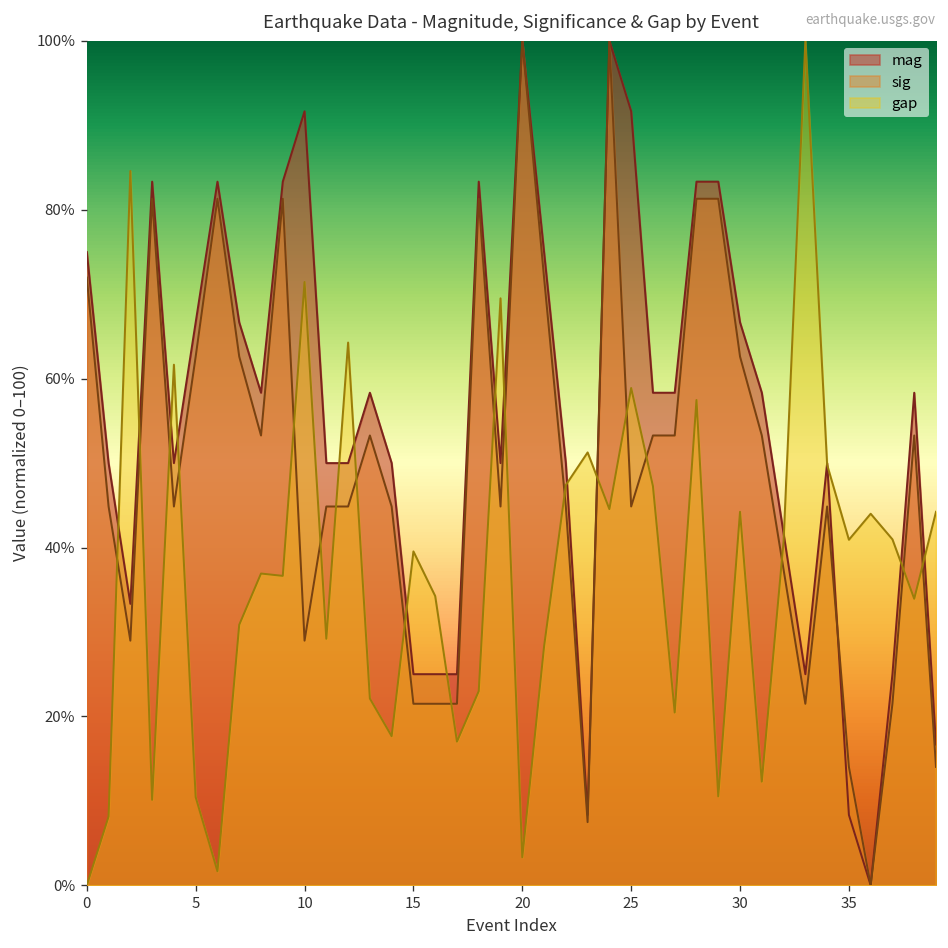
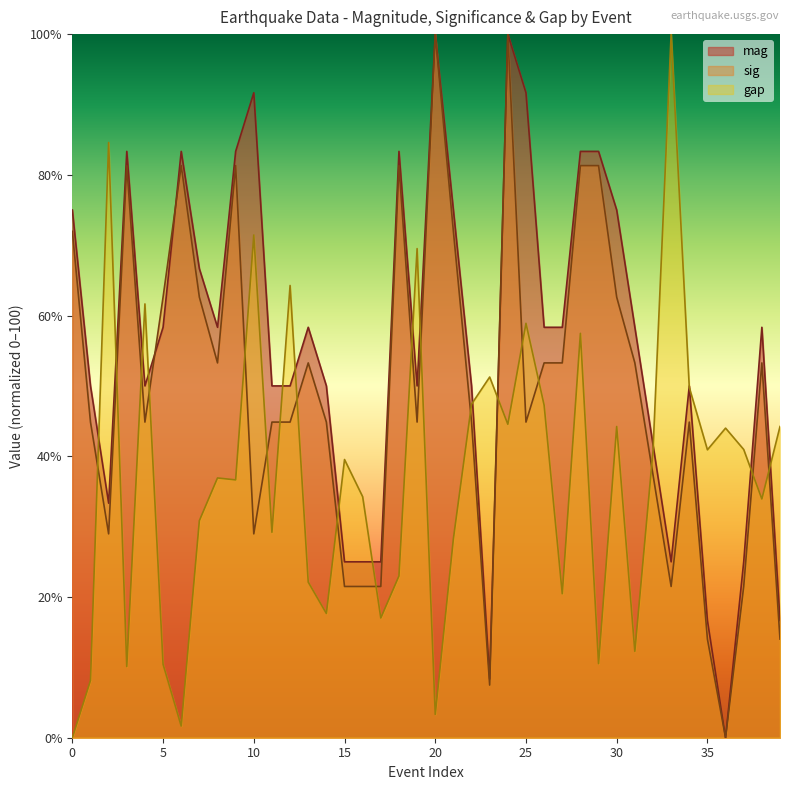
  {
    "mag": {
      "0": "75%",
-     "5": "67%",
+     "5": "58%",
      "10": "92%",
      "15": "25%",
      "25": "92%",
-     "30": "67%",
-     "35": "8%"
+     "30": "75%",
+     "35": "17%"
    }
  }
